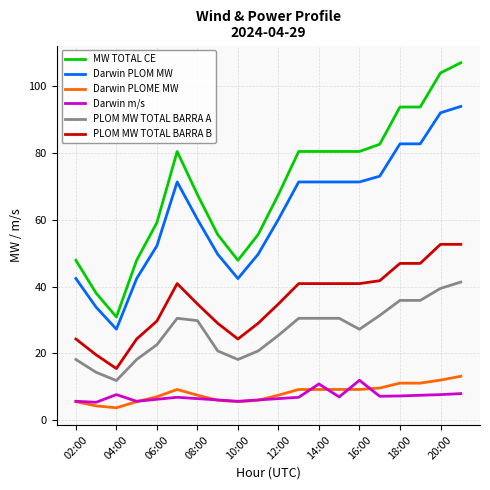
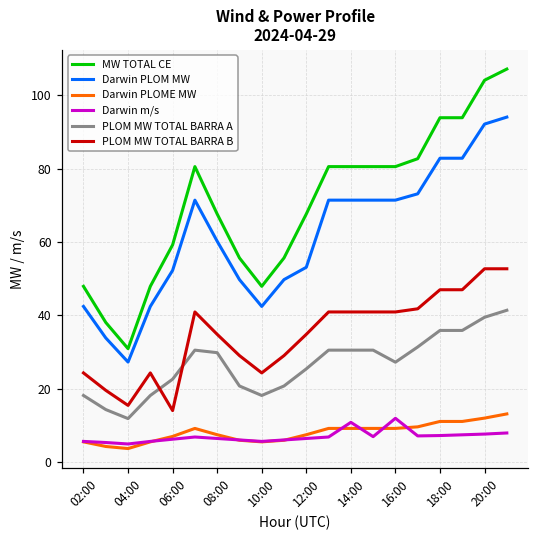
  {
    "MW TOTAL CE": {
      "02:00": 48,
      "04:00": 31,
      "06:00": 59,
      "08:00": 68,
      "10:00": 48,
      "12:00": 68,
      "14:00": 81,
      "16:00": 81,
      "18:00": 94,
      "20:00": 104
    },
    "Darwin PLOM MW": {
      "02:00": 42,
      "04:00": 27,
      "06:00": 52,
      "08:00": 60,
      "10:00": 42,
-     "12:00": 60,
+     "12:00": 53,
      "14:00": 71,
      "16:00": 71,
      "18:00": 83,
      "20:00": 92
    },
    "Darwin PLOME MW": {
      "04:00": 4,
      "08:00": 7,
      "12:00": 7,
      "14:00": 9,
      "16:00": 9,
      "18:00": 11,
      "20:00": 12
    },
    "Darwin m/s": {
-     "04:00": 8,
+     "04:00": 5,
      "08:00": 6,
      "12:00": 6,
      "14:00": 11,
      "16:00": 12,
      "18:00": 7,
      "20:00": 8
    },
    "PLOM MW TOTAL BARRA A": {
      "02:00": 18,
      "04:00": 12,
      "06:00": 23,
      "08:00": 30,
      "10:00": 18,
      "12:00": 25,
      "14:00": 30,
      "16:00": 27,
      "18:00": 36,
      "20:00": 39
    },
    "PLOM MW TOTAL BARRA B": {
      "02:00": 24,
      "04:00": 15,
-     "06:00": 30,
+     "06:00": 14,
      "08:00": 35,
      "10:00": 24,
      "12:00": 35,
      "14:00": 41,
      "16:00": 41,
      "18:00": 47,
      "20:00": 53
    }
  }
